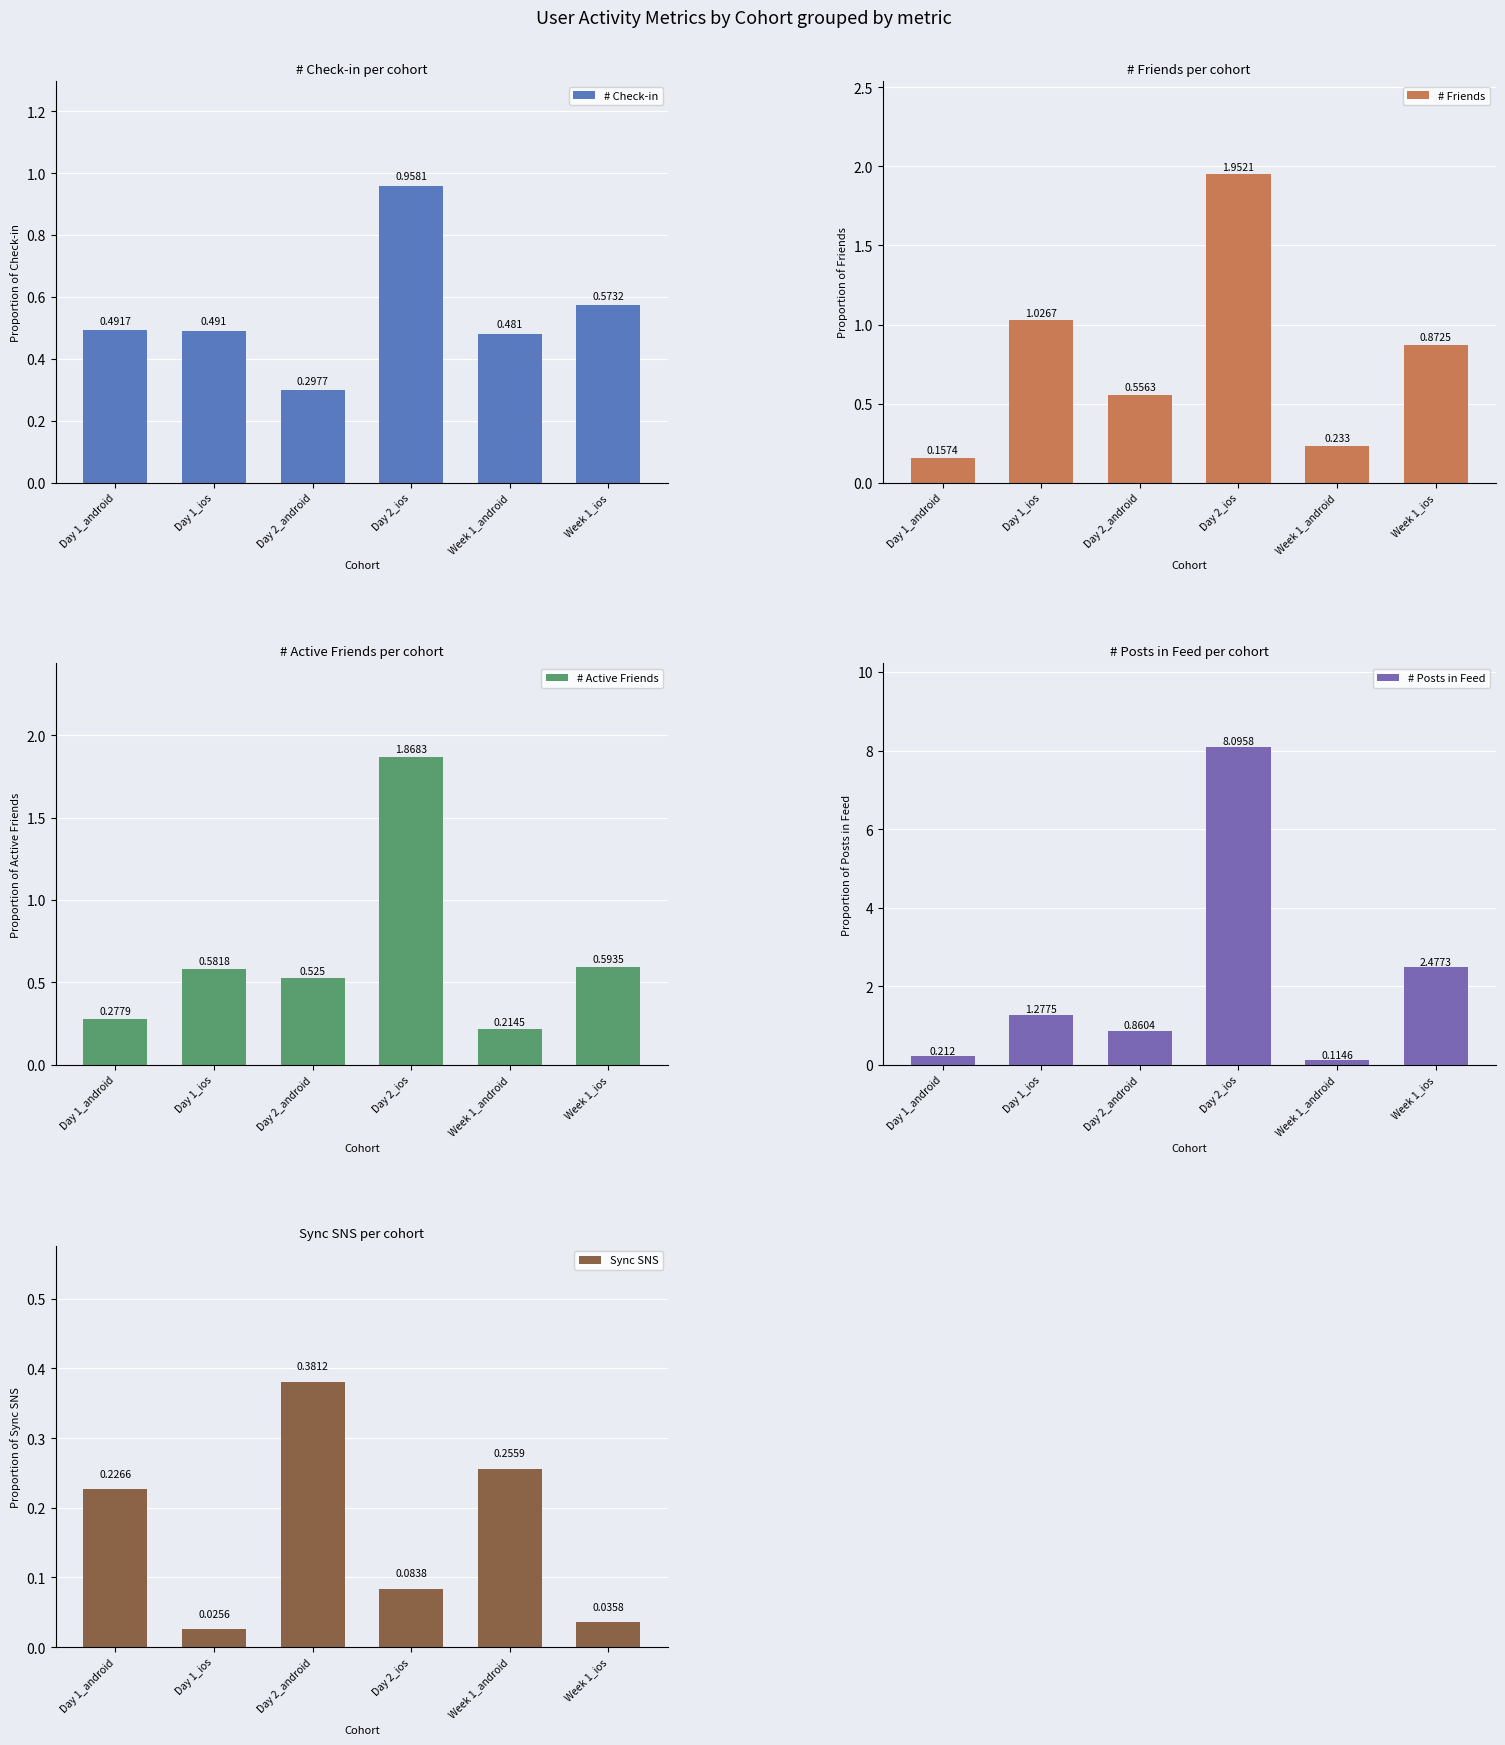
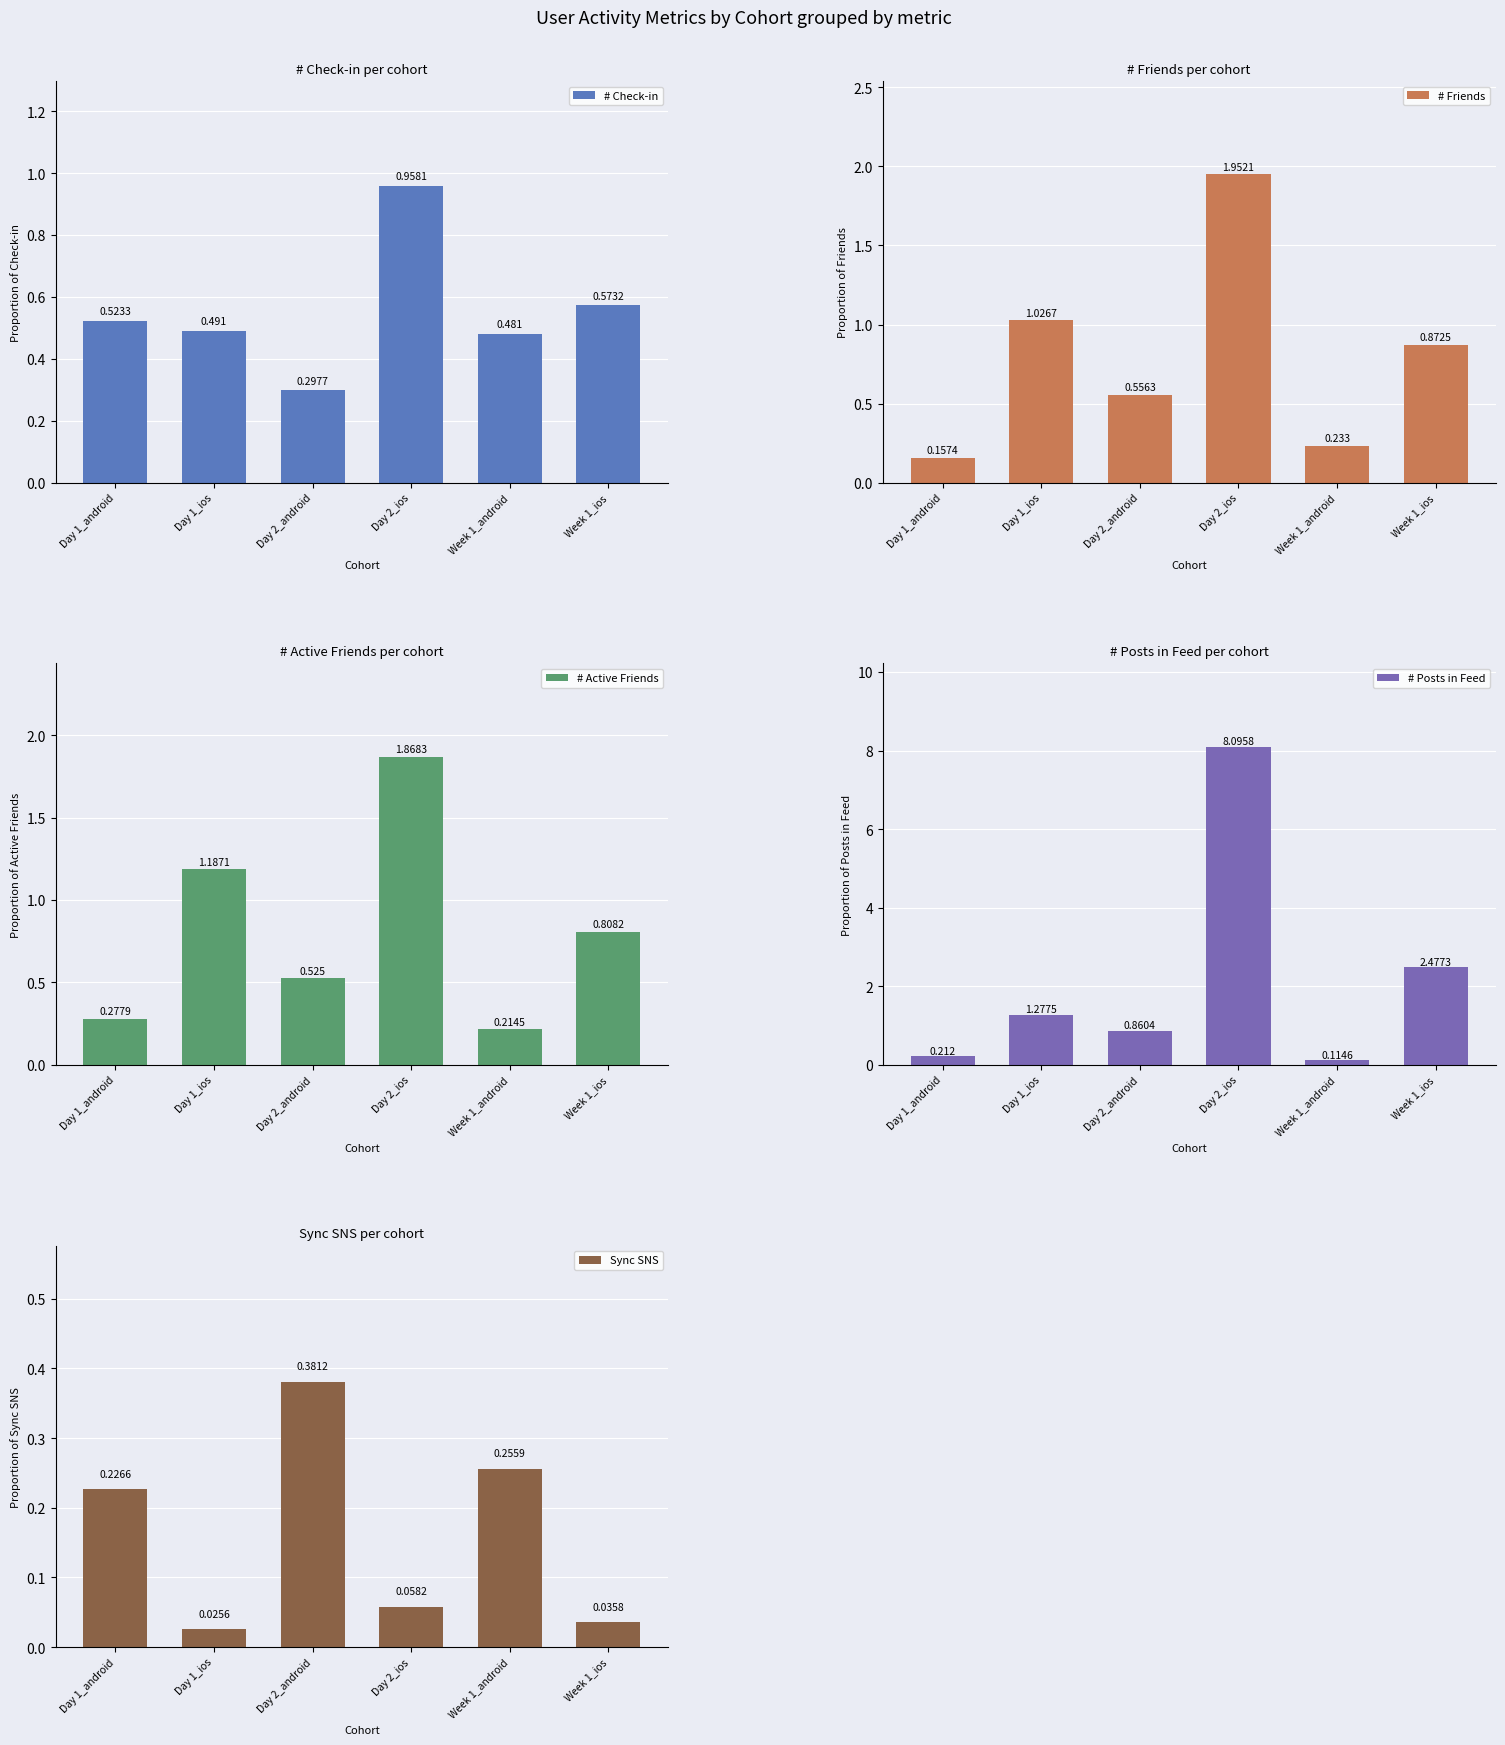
  {
    "# Check-in per cohort": {
-     "Day 1_android": 0.4917,
+     "Day 1_android": 0.5233,
      "Day 1_ios": 0.491,
      "Day 2_android": 0.2977,
      "Day 2_ios": 0.9581,
      "Week 1_android": 0.481,
      "Week 1_ios": 0.5732
    },
    "# Friends per cohort": {
      "Day 1_android": 0.1574,
      "Day 1_ios": 1.0267,
      "Day 2_android": 0.5563,
      "Day 2_ios": 1.9521,
      "Week 1_android": 0.233,
      "Week 1_ios": 0.8725
    },
    "# Active Friends per cohort": {
      "Day 1_android": 0.2779,
-     "Day 1_ios": 0.5818,
+     "Day 1_ios": 1.1871,
      "Day 2_android": 0.525,
      "Day 2_ios": 1.8683,
      "Week 1_android": 0.2145,
-     "Week 1_ios": 0.5935
+     "Week 1_ios": 0.8082
    },
    "# Posts in Feed per cohort": {
      "Day 1_android": 0.212,
      "Day 1_ios": 1.2775,
      "Day 2_android": 0.8604,
      "Day 2_ios": 8.0958,
      "Week 1_android": 0.1146,
      "Week 1_ios": 2.4773
    },
    "Sync SNS per cohort": {
      "Day 1_android": 0.2266,
      "Day 1_ios": 0.0256,
      "Day 2_android": 0.3812,
-     "Day 2_ios": 0.0838,
+     "Day 2_ios": 0.0582,
      "Week 1_android": 0.2559,
      "Week 1_ios": 0.0358
    }
  }
